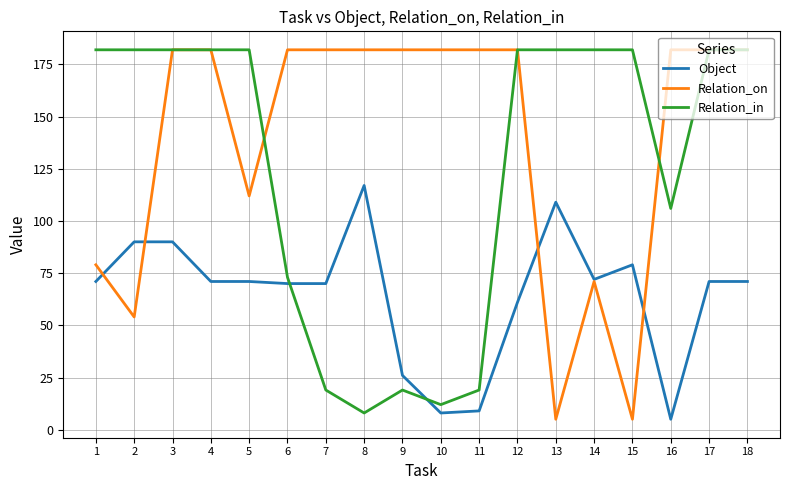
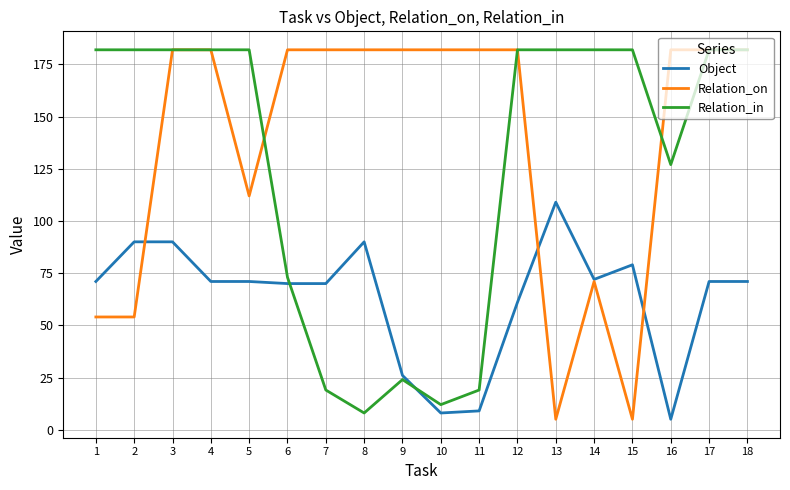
  {
    "Object": {
      "1": 71,
      "2": 90,
      "3": 90,
      "4": 71,
      "5": 71,
      "6": 70,
      "7": 70,
-     "8": 117,
+     "8": 90,
      "9": 26,
      "10": 8,
      "11": 9,
      "12": 61,
      "13": 109,
      "15": 79,
      "16": 5,
      "17": 71,
      "18": 71
    },
    "Relation_on": {
-     "1": 79,
+     "1": 54,
      "2": 54,
      "5": 112,
      "6": 182,
      "7": 182,
      "8": 182,
      "9": 182,
      "10": 182,
      "11": 182,
      "13": 5,
      "15": 5
    },
    "Relation_in": {
      "1": 182,
      "2": 182,
      "5": 182,
      "6": 73,
      "7": 19,
      "8": 8,
-     "9": 19,
+     "9": 24,
      "10": 12,
      "11": 19,
      "13": 182,
      "14": 182,
      "15": 182,
-     "16": 106
+     "16": 127
    }
  }
